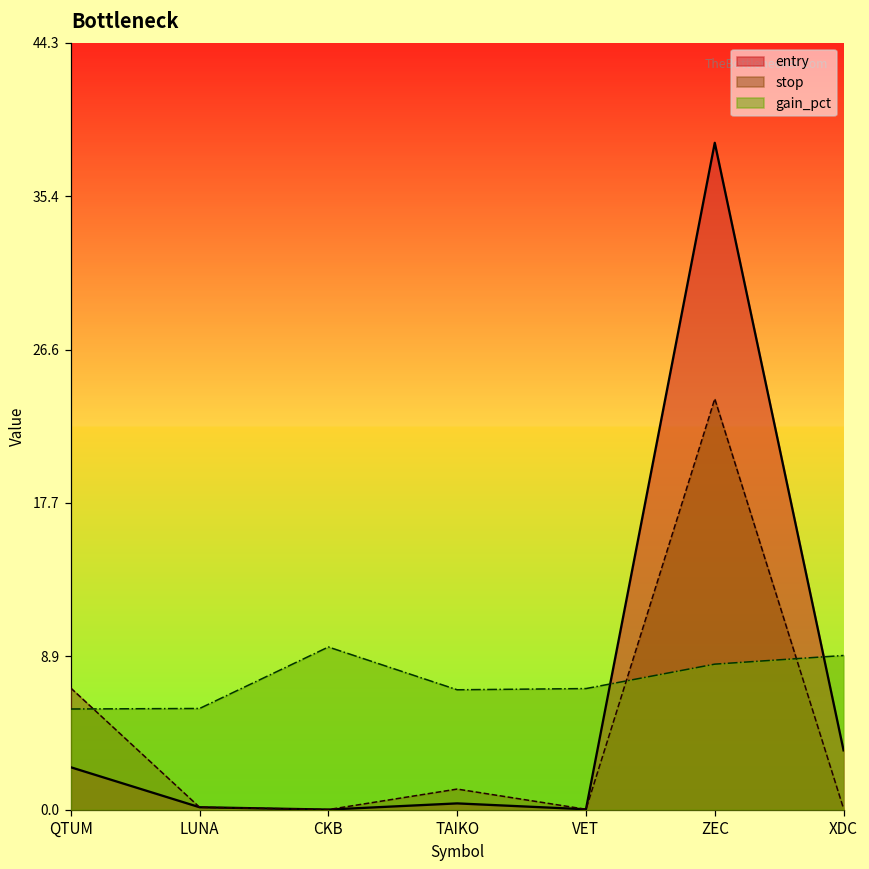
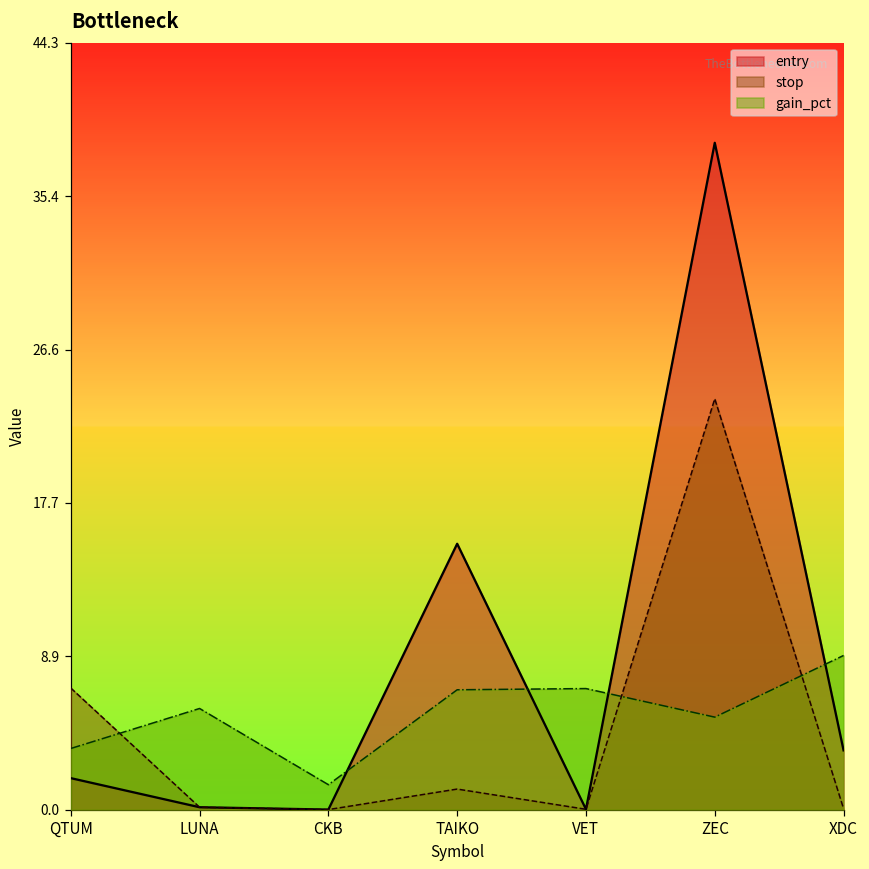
  {
    "entry": {
-     "QTUM": 2.4,
-     "TAIKO": 0.4,
+     "QTUM": 1.8,
+     "TAIKO": 15.4,
      "ZEC": 38.5,
      "XDC": 3.4
    },
    "stop": {
      "QTUM": 7.0,
      "TAIKO": 1.2,
      "ZEC": 23.7,
      "XDC": 0.1
    },
    "gain_pct": {
-     "QTUM": 5.8,
+     "QTUM": 3.5,
      "LUNA": 5.8,
-     "CKB": 9.4,
+     "CKB": 1.4,
      "TAIKO": 6.9,
      "VET": 7.0,
-     "ZEC": 8.4,
+     "ZEC": 5.3,
      "XDC": 8.9
    }
  }
